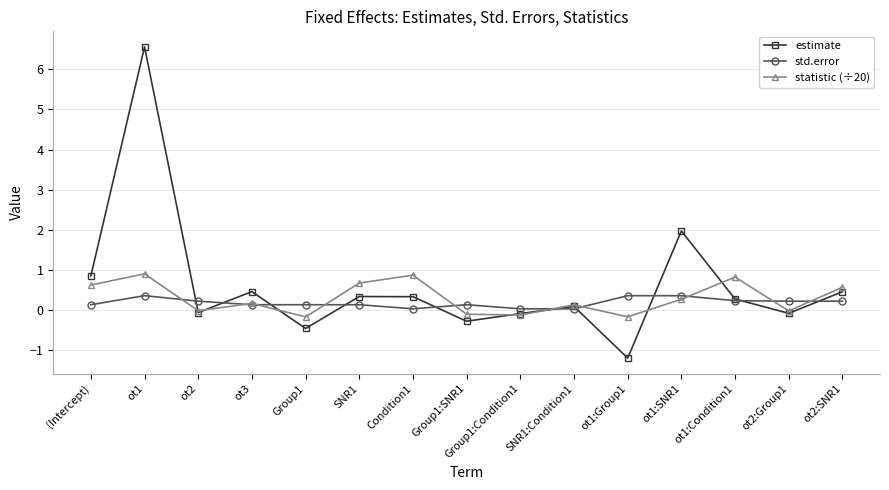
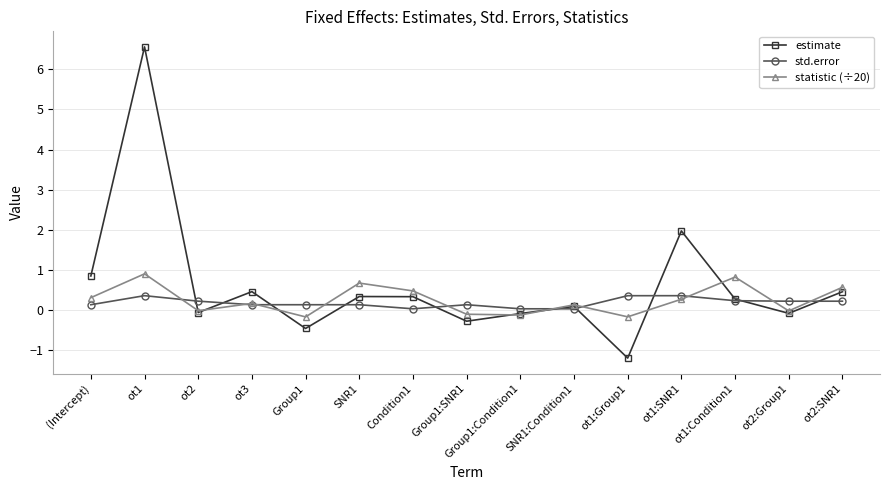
  {
    "statistic (÷20)": {
-     "(Intercept)": 0.6,
+     "(Intercept)": 0.3,
      "ot1": 0.9,
      "Group1": -0.2,
      "SNR1": 0.7,
-     "Condition1": 0.9,
+     "Condition1": 0.5,
      "Group1:SNR1": -0.1,
      "ot1:Group1": -0.2,
      "ot1:SNR1": 0.3,
      "ot1:Condition1": 0.8,
      "ot2:SNR1": 0.6
    }
  }
